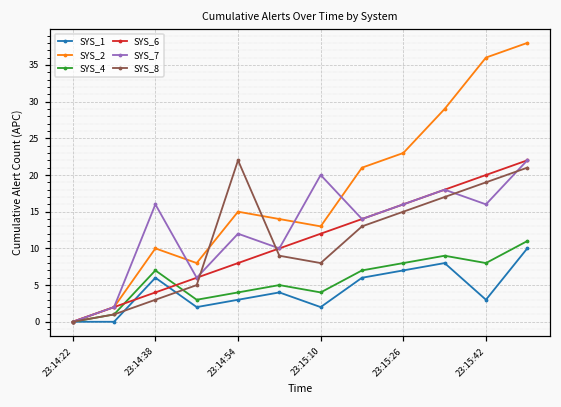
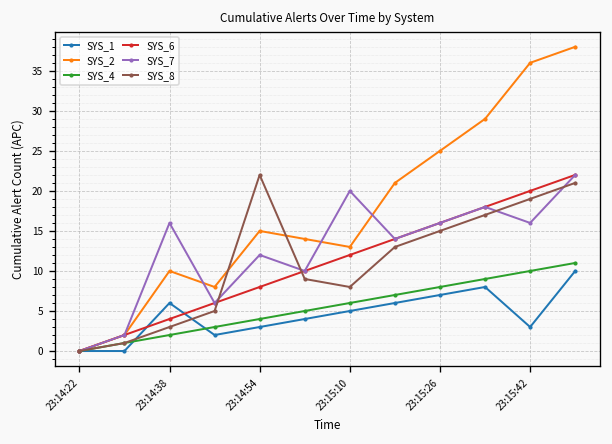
  {
    "SYS_1": {
      "23:14:38": 6,
      "23:14:54": 3,
-     "23:15:10": 2,
+     "23:15:10": 5,
      "23:15:26": 7,
      "23:15:42": 3
    },
    "SYS_2": {
      "23:14:38": 10,
      "23:14:54": 15,
      "23:15:10": 13,
-     "23:15:26": 23,
+     "23:15:26": 25,
      "23:15:42": 36
    },
    "SYS_4": {
-     "23:14:38": 7,
+     "23:14:38": 2,
      "23:14:54": 4,
-     "23:15:10": 4,
+     "23:15:10": 6,
      "23:15:26": 8,
-     "23:15:42": 8
+     "23:15:42": 10
    },
    "SYS_6": {
      "23:14:38": 4,
      "23:14:54": 8,
      "23:15:10": 12,
      "23:15:42": 20
    },
    "SYS_7": {
      "23:14:38": 16,
      "23:14:54": 12,
      "23:15:10": 20,
      "23:15:42": 16
    },
    "SYS_8": {
      "23:14:38": 3,
      "23:14:54": 22,
      "23:15:10": 8,
      "23:15:26": 15,
      "23:15:42": 19
    }
  }
